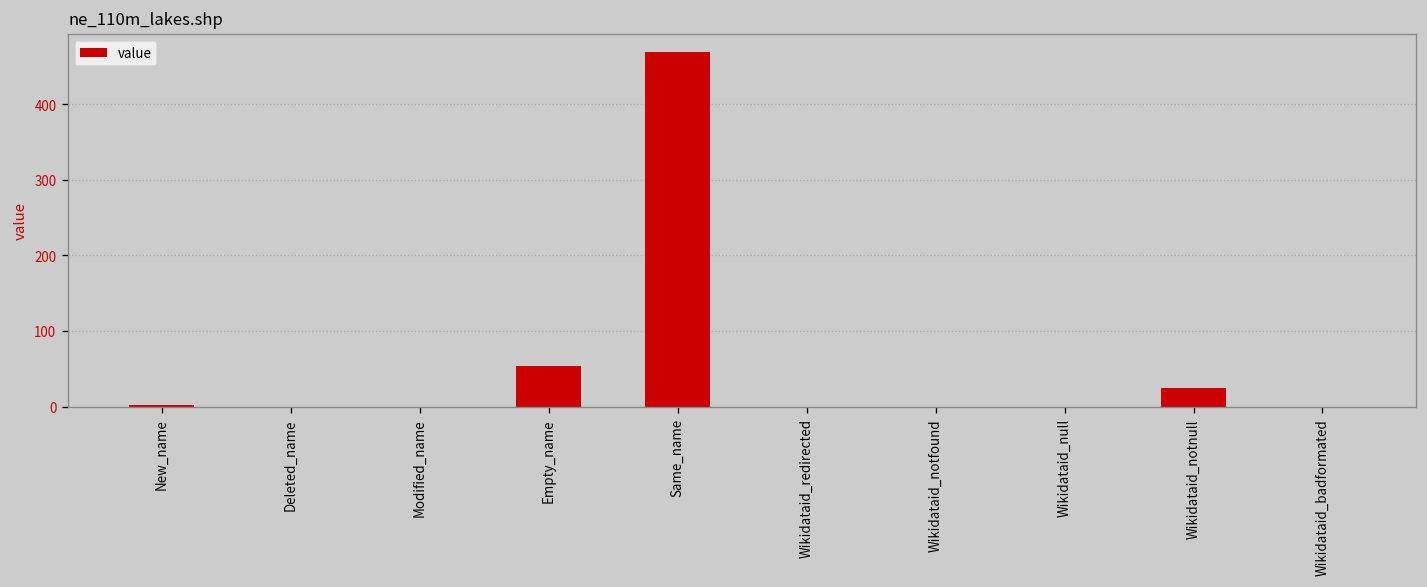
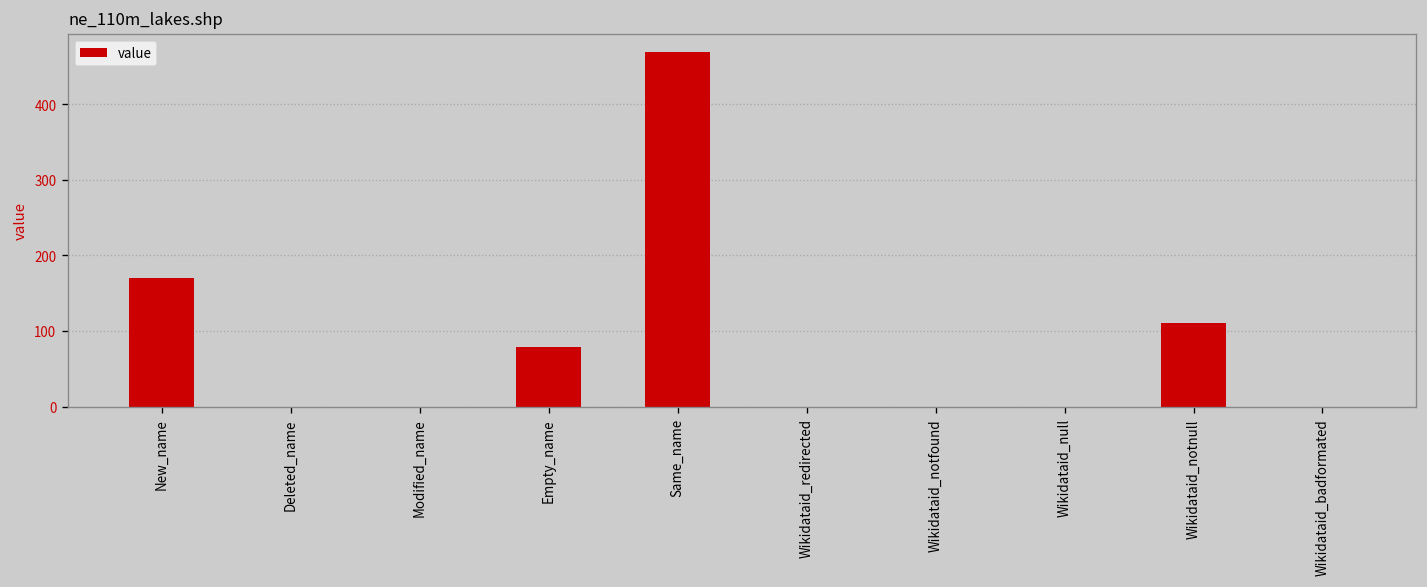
  {
-   "New_name": 0,
+   "New_name": 170,
    "Deleted_name": 0,
    "Modified_name": 0,
-   "Empty_name": 50,
+   "Empty_name": 80,
    "Same_name": 470,
    "Wikidataid_redirected": 0,
    "Wikidataid_notfound": 0,
    "Wikidataid_null": 0,
-   "Wikidataid_notnull": 30,
+   "Wikidataid_notnull": 110,
    "Wikidataid_badformated": 0
  }
